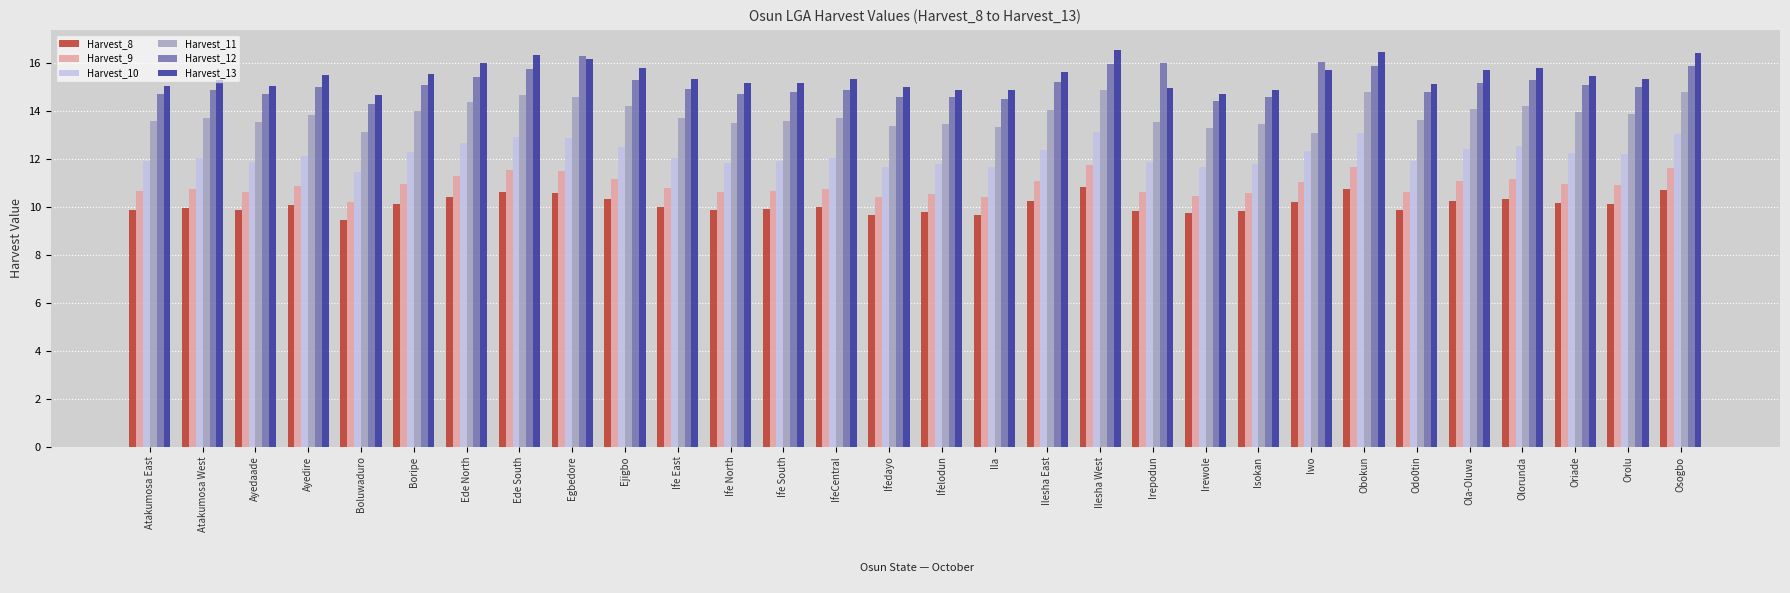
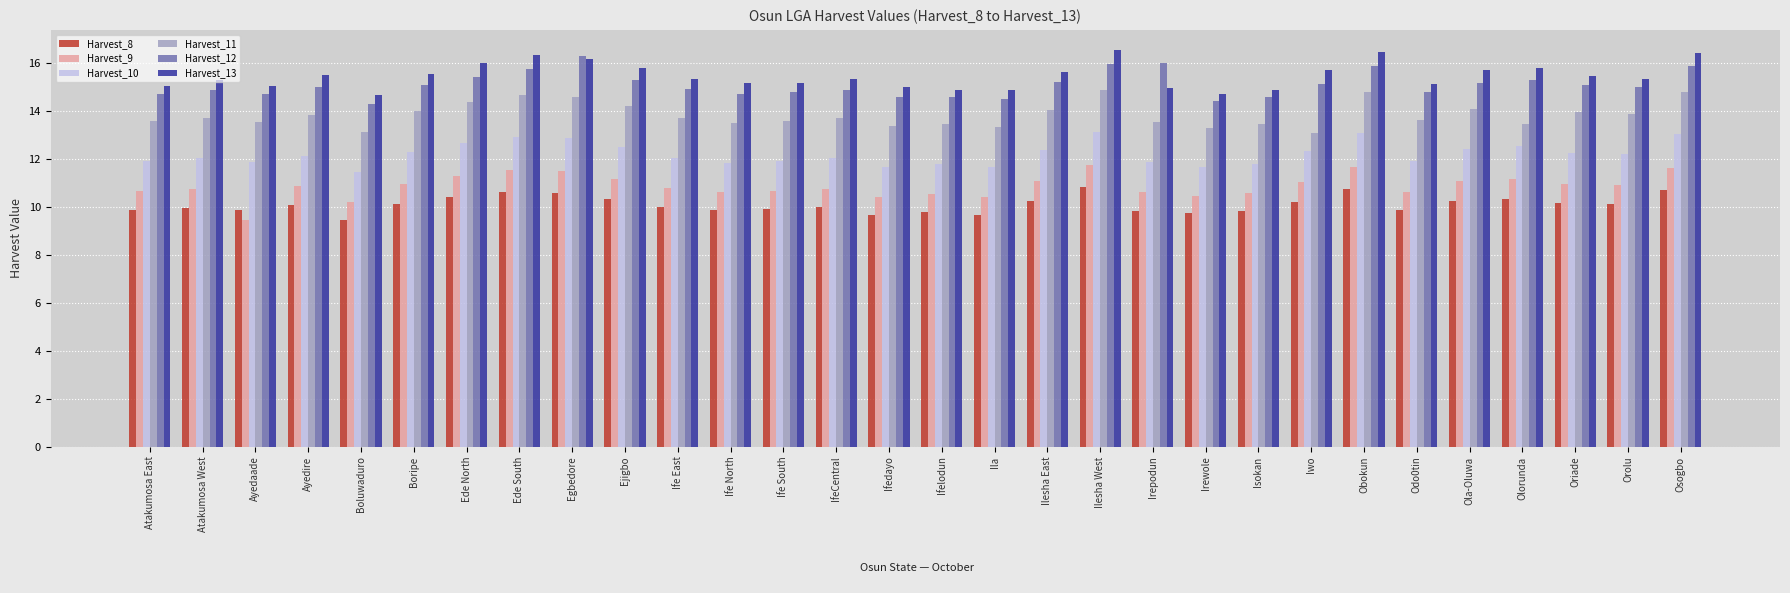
  {
    "Harvest_8": {
      "Atakumosa East": 9.9,
      "Atakumosa West": 10.0,
      "Ayedaade": 9.9,
      "Ayedire": 10.1,
      "Boluwaduro": 9.5,
      "Boripe": 10.1,
      "Ede North": 10.4,
      "Ede South": 10.6,
      "Egbedore": 10.6,
      "Ejigbo": 10.3,
      "Ife East": 10.0,
      "Ife North": 9.8,
      "Ife South": 9.9,
      "IfeCentral": 10.0,
      "Ifedayo": 9.6,
      "Ifelodun": 9.8,
      "Ila": 9.6,
      "Ilesha East": 10.2,
      "Ilesha West": 10.8,
      "Irepodun": 9.8,
      "Irewole": 9.7,
      "Isokan": 9.8,
      "Iwo": 10.2,
      "Obokun": 10.7,
      "Odo0tin": 9.9,
      "Ola-Oluwa": 10.2,
      "Olorunda": 10.3,
      "Oriade": 10.1,
      "Orolu": 10.1,
      "Osogbo": 10.7
    },
    "Harvest_9": {
      "Atakumosa East": 10.6,
      "Atakumosa West": 10.7,
-     "Ayedaade": 10.6,
+     "Ayedaade": 9.5,
      "Ayedire": 10.8,
      "Boluwaduro": 10.2,
      "Boripe": 11.0,
      "Ede North": 11.3,
      "Ede South": 11.5,
      "Egbedore": 11.5,
      "Ejigbo": 11.2,
      "Ife East": 10.8,
      "Ife North": 10.6,
      "Ife South": 10.6,
      "IfeCentral": 10.7,
      "Ifedayo": 10.4,
      "Ifelodun": 10.5,
      "Ila": 10.4,
      "Ilesha East": 11.0,
      "Ilesha West": 11.7,
      "Irepodun": 10.6,
      "Irewole": 10.5,
      "Isokan": 10.6,
      "Iwo": 11.0,
      "Obokun": 11.7,
      "Odo0tin": 10.6,
      "Ola-Oluwa": 11.1,
      "Olorunda": 11.2,
      "Oriade": 10.9,
      "Orolu": 10.9,
      "Osogbo": 11.6
    },
    "Harvest_10": {
      "Atakumosa East": 11.9,
      "Atakumosa West": 12.0,
      "Ayedaade": 11.9,
      "Ayedire": 12.1,
      "Boluwaduro": 11.5,
      "Boripe": 12.3,
      "Ede North": 12.6,
      "Ede South": 12.9,
      "Egbedore": 12.9,
      "Ejigbo": 12.5,
      "Ife East": 12.0,
      "Ife North": 11.8,
      "Ife South": 11.9,
      "IfeCentral": 12.0,
      "Ifedayo": 11.7,
      "Ifelodun": 11.8,
      "Ila": 11.6,
      "Ilesha East": 12.4,
      "Ilesha West": 13.1,
      "Irepodun": 11.8,
      "Irewole": 11.7,
      "Isokan": 11.8,
      "Iwo": 12.3,
      "Obokun": 13.0,
      "Odo0tin": 11.9,
      "Ola-Oluwa": 12.4,
      "Olorunda": 12.5,
      "Oriade": 12.2,
      "Orolu": 12.2,
      "Osogbo": 13.0
    },
    "Harvest_11": {
      "Atakumosa East": 13.6,
      "Atakumosa West": 13.7,
      "Ayedaade": 13.5,
      "Ayedire": 13.8,
      "Boluwaduro": 13.1,
      "Boripe": 14.0,
      "Ede North": 14.3,
      "Ede South": 14.6,
      "Egbedore": 14.6,
      "Ejigbo": 14.2,
      "Ife East": 13.7,
      "Ife North": 13.5,
      "Ife South": 13.6,
      "IfeCentral": 13.7,
      "Ifedayo": 13.3,
      "Ifelodun": 13.4,
      "Ila": 13.3,
      "Ilesha East": 14.0,
      "Ilesha West": 14.9,
      "Irepodun": 13.5,
      "Irewole": 13.3,
      "Isokan": 13.4,
      "Iwo": 13.1,
      "Obokun": 14.8,
      "Odo0tin": 13.6,
      "Ola-Oluwa": 14.1,
-     "Olorunda": 14.2,
+     "Olorunda": 13.4,
      "Oriade": 13.9,
      "Orolu": 13.9,
      "Osogbo": 14.8
    },
    "Harvest_12": {
      "Atakumosa East": 14.7,
      "Atakumosa West": 14.8,
      "Ayedaade": 14.7,
      "Ayedire": 15.0,
      "Boluwaduro": 14.3,
      "Boripe": 15.1,
      "Ede North": 15.4,
      "Ede South": 15.7,
      "Egbedore": 16.3,
      "Ejigbo": 15.3,
      "Ife East": 14.9,
      "Ife North": 14.7,
      "Ife South": 14.8,
      "IfeCentral": 14.9,
      "Ifedayo": 14.5,
      "Ifelodun": 14.6,
      "Ila": 14.5,
      "Ilesha East": 15.2,
      "Ilesha West": 16.0,
      "Irepodun": 16.0,
      "Irewole": 14.4,
      "Isokan": 14.6,
-     "Iwo": 16.0,
+     "Iwo": 15.1,
      "Obokun": 15.9,
      "Odo0tin": 14.8,
      "Ola-Oluwa": 15.1,
      "Olorunda": 15.3,
      "Oriade": 15.1,
      "Orolu": 15.0,
      "Osogbo": 15.8
    },
    "Harvest_13": {
      "Atakumosa East": 15.0,
      "Ayedaade": 15.0,
      "Ayedire": 15.5,
      "Boluwaduro": 14.7,
      "Boripe": 15.5,
      "Ede North": 16.0,
      "Ede South": 16.3,
      "Egbedore": 16.1,
      "Ejigbo": 15.8,
      "Ife East": 15.3,
      "Ife North": 15.1,
      "Ife South": 15.1,
      "IfeCentral": 15.3,
      "Ifedayo": 15.0,
      "Ifelodun": 14.9,
      "Ila": 14.9,
      "Ilesha East": 15.6,
      "Ilesha West": 16.5,
      "Irepodun": 15.0,
      "Irewole": 14.7,
      "Isokan": 14.9,
      "Iwo": 15.7,
      "Obokun": 16.4,
      "Odo0tin": 15.1,
      "Ola-Oluwa": 15.7,
      "Olorunda": 15.8,
      "Oriade": 15.4,
      "Orolu": 15.3,
      "Osogbo": 16.4
    }
  }
